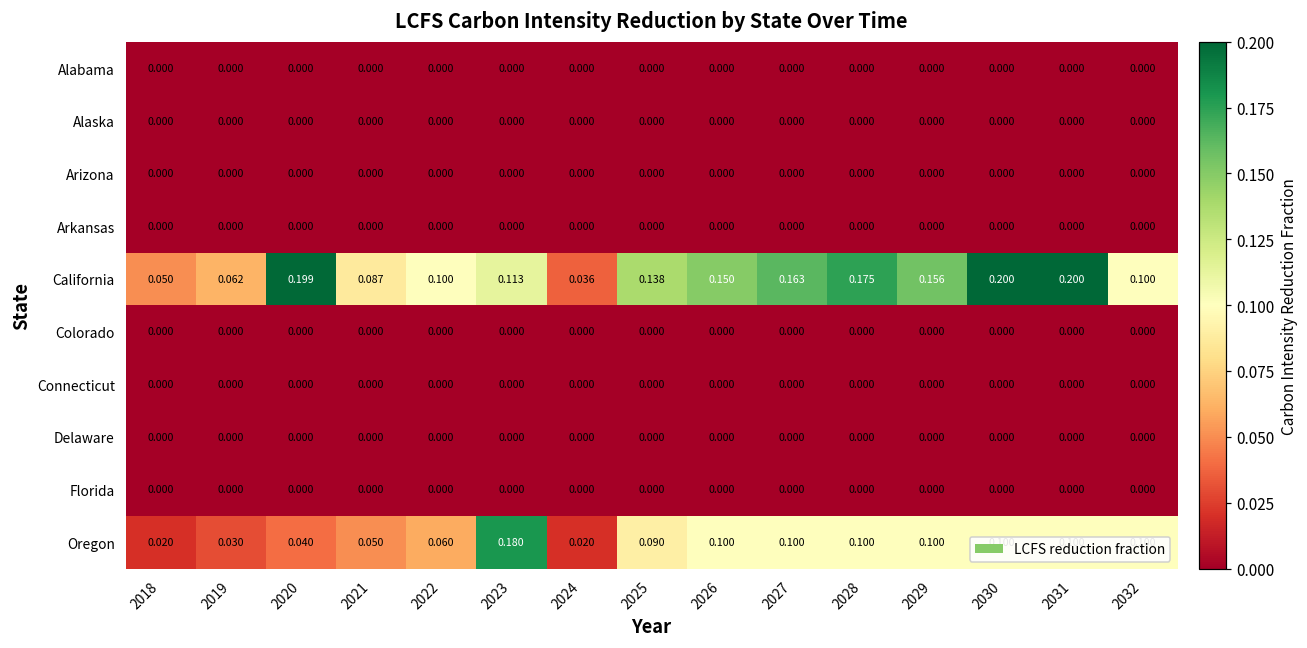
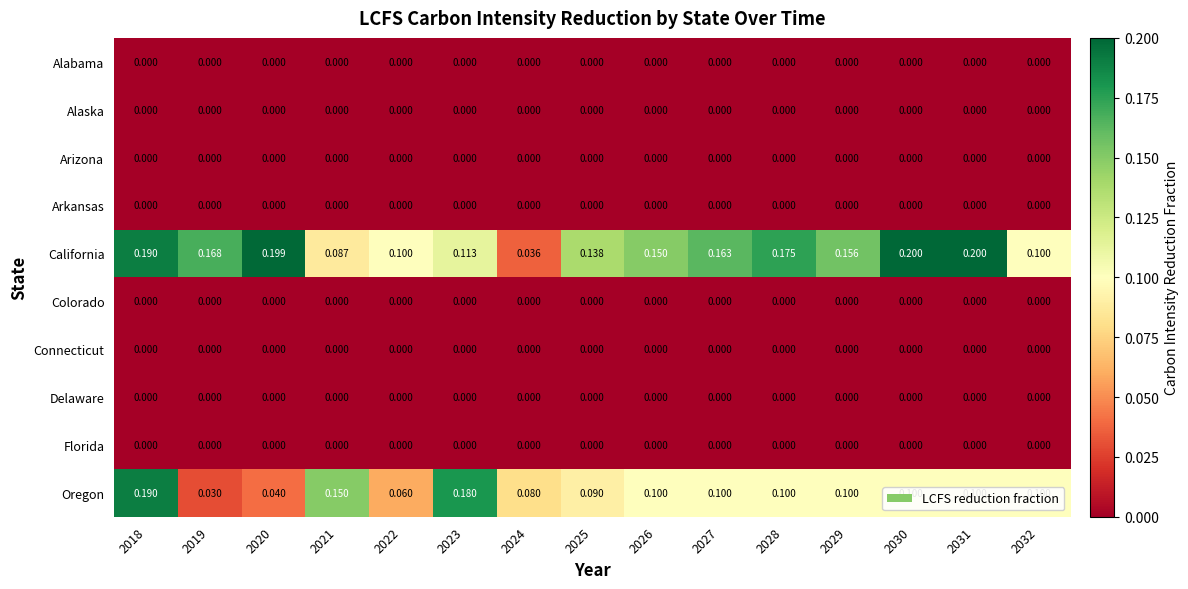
  {
    "Alabama": {
      "2018": 0.000,
      "2019": 0.000,
      "2020": 0.000,
      "2021": 0.000,
      "2022": 0.000,
      "2023": 0.000,
      "2024": 0.000,
      "2025": 0.000,
      "2026": 0.000,
      "2027": 0.000,
      "2028": 0.000,
      "2029": 0.000,
      "2030": 0.000,
      "2031": 0.000,
      "2032": 0.000
    },
    "Alaska": {
      "2018": 0.000,
      "2019": 0.000,
      "2020": 0.000,
      "2021": 0.000,
      "2022": 0.000,
      "2023": 0.000,
      "2024": 0.000,
      "2025": 0.000,
      "2026": 0.000,
      "2027": 0.000,
      "2028": 0.000,
      "2029": 0.000,
      "2030": 0.000,
      "2031": 0.000,
      "2032": 0.000
    },
    "Arizona": {
      "2018": 0.000,
      "2019": 0.000,
      "2020": 0.000,
      "2021": 0.000,
      "2022": 0.000,
      "2023": 0.000,
      "2024": 0.000,
      "2025": 0.000,
      "2026": 0.000,
      "2027": 0.000,
      "2028": 0.000,
      "2029": 0.000,
      "2030": 0.000,
      "2031": 0.000,
      "2032": 0.000
    },
    "Arkansas": {
      "2018": 0.000,
      "2019": 0.000,
      "2020": 0.000,
      "2021": 0.000,
      "2022": 0.000,
      "2023": 0.000,
      "2024": 0.000,
      "2025": 0.000,
      "2026": 0.000,
      "2027": 0.000,
      "2028": 0.000,
      "2029": 0.000,
      "2030": 0.000,
      "2031": 0.000,
      "2032": 0.000
    },
    "California": {
-     "2018": 0.050,
-     "2019": 0.062,
+     "2018": 0.190,
+     "2019": 0.168,
      "2020": 0.199,
      "2021": 0.087,
      "2022": 0.100,
      "2023": 0.113,
      "2024": 0.036,
      "2025": 0.138,
      "2026": 0.150,
      "2027": 0.163,
      "2028": 0.175,
      "2029": 0.156,
      "2030": 0.200,
      "2031": 0.200,
      "2032": 0.100
    },
    "Colorado": {
      "2018": 0.000,
      "2019": 0.000,
      "2020": 0.000,
      "2021": 0.000,
      "2022": 0.000,
      "2023": 0.000,
      "2024": 0.000,
      "2025": 0.000,
      "2026": 0.000,
      "2027": 0.000,
      "2028": 0.000,
      "2029": 0.000,
      "2030": 0.000,
      "2031": 0.000,
      "2032": 0.000
    },
    "Connecticut": {
      "2018": 0.000,
      "2019": 0.000,
      "2020": 0.000,
      "2021": 0.000,
      "2022": 0.000,
      "2023": 0.000,
      "2024": 0.000,
      "2025": 0.000,
      "2026": 0.000,
      "2027": 0.000,
      "2028": 0.000,
      "2029": 0.000,
      "2030": 0.000,
      "2031": 0.000,
      "2032": 0.000
    },
    "Delaware": {
      "2018": 0.000,
      "2019": 0.000,
      "2020": 0.000,
      "2021": 0.000,
      "2022": 0.000,
      "2023": 0.000,
      "2024": 0.000,
      "2025": 0.000,
      "2026": 0.000,
      "2027": 0.000,
      "2028": 0.000,
      "2029": 0.000,
      "2030": 0.000,
      "2031": 0.000,
      "2032": 0.000
    },
    "Florida": {
      "2018": 0.000,
      "2019": 0.000,
      "2020": 0.000,
      "2021": 0.000,
      "2022": 0.000,
      "2023": 0.000,
      "2024": 0.000,
      "2025": 0.000,
      "2026": 0.000,
      "2027": 0.000,
      "2028": 0.000,
      "2029": 0.000,
      "2030": 0.000,
      "2031": 0.000,
      "2032": 0.000
    },
    "Oregon": {
-     "2018": 0.020,
+     "2018": 0.190,
      "2019": 0.030,
      "2020": 0.040,
-     "2021": 0.050,
+     "2021": 0.150,
      "2022": 0.060,
      "2023": 0.180,
-     "2024": 0.020,
+     "2024": 0.080,
      "2025": 0.090,
      "2026": 0.100,
      "2027": 0.100,
      "2028": 0.100,
      "2029": 0.100
    }
  }
